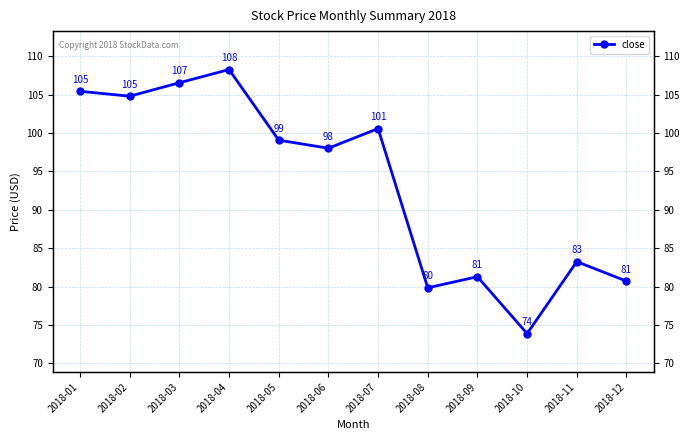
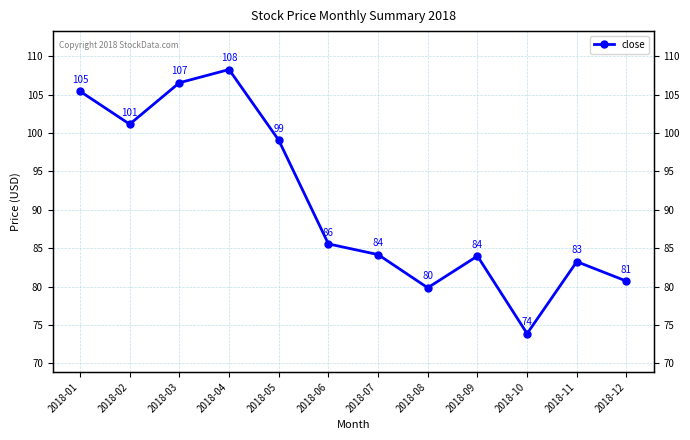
  {
    "2018-01": 105,
-   "2018-02": 105,
+   "2018-02": 101,
    "2018-03": 107,
    "2018-04": 108,
    "2018-05": 99,
-   "2018-06": 98,
-   "2018-07": 101,
+   "2018-06": 86,
+   "2018-07": 84,
    "2018-08": 80,
-   "2018-09": 81,
+   "2018-09": 84,
    "2018-10": 74,
    "2018-11": 83,
    "2018-12": 81
  }
